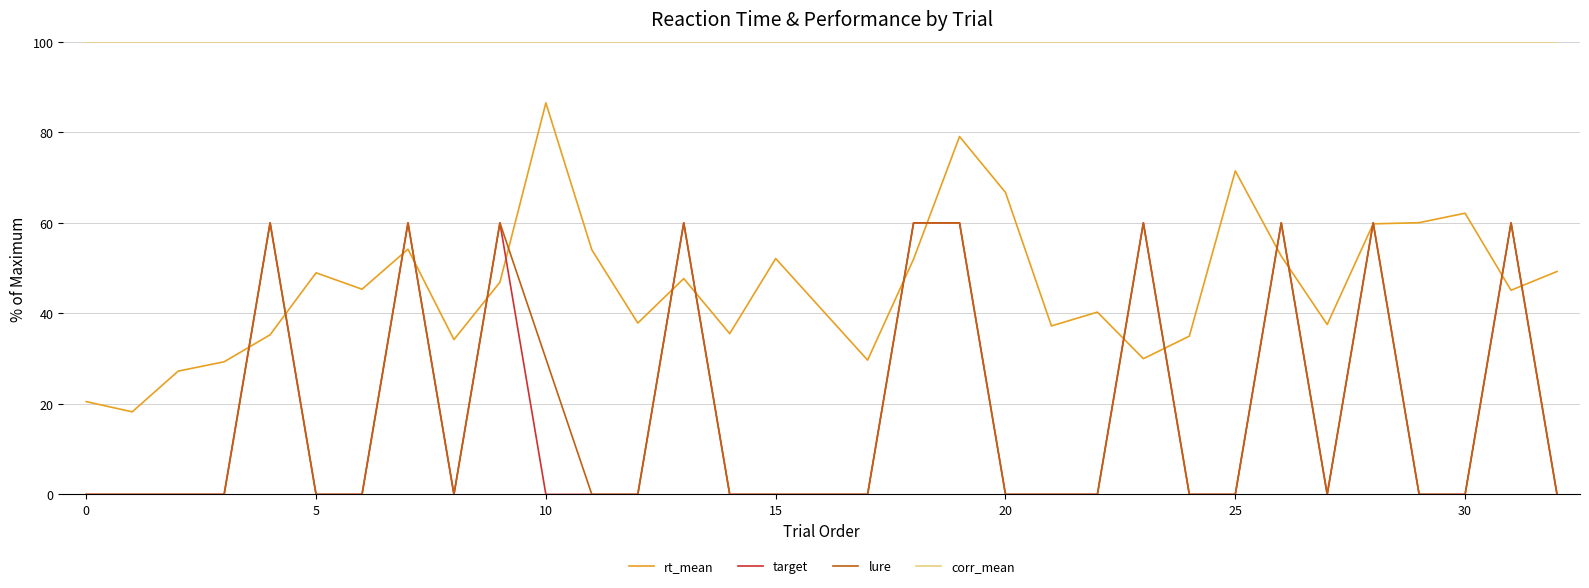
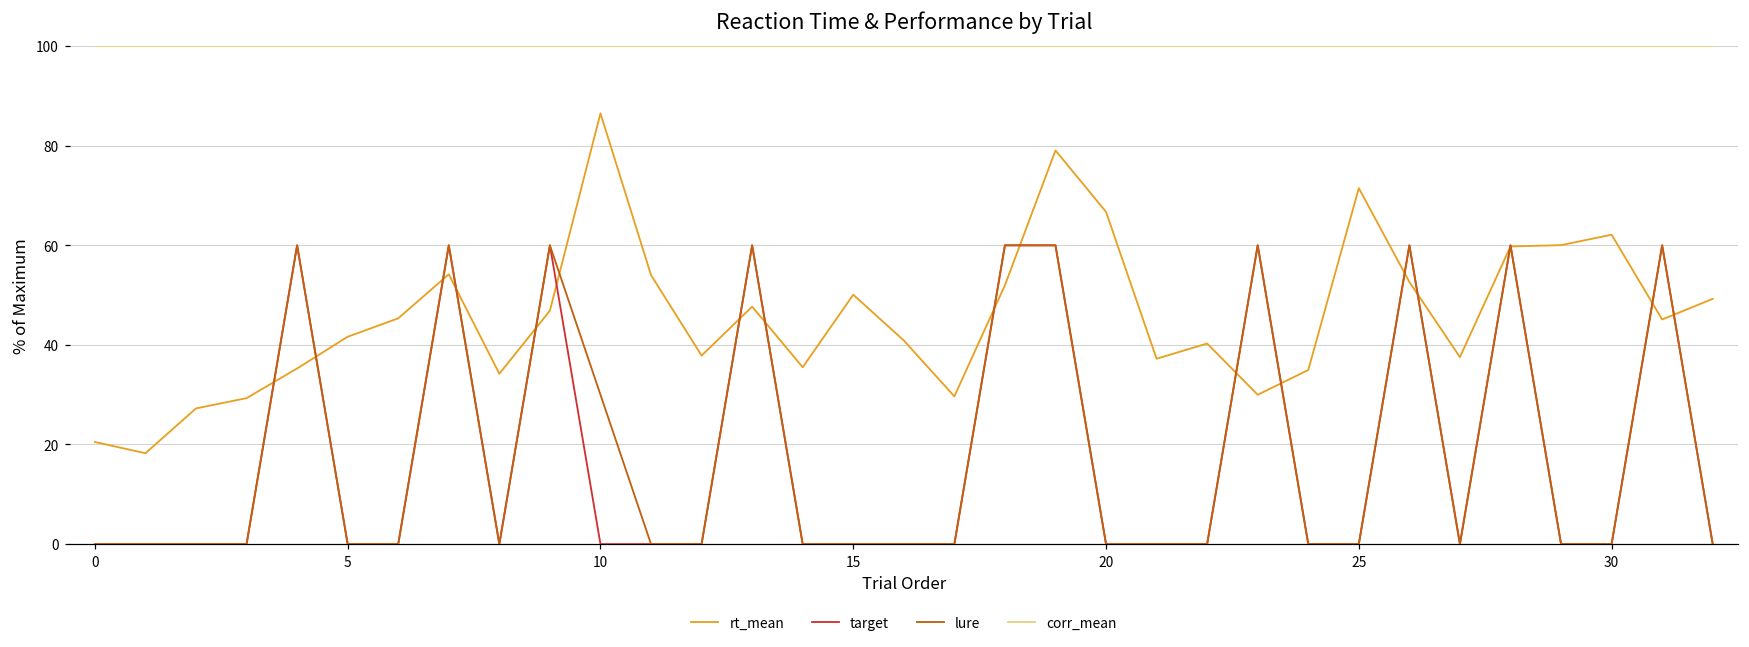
  {
    "rt_mean": {
      "0": 21,
-     "5": 49,
+     "5": 42,
      "10": 87,
-     "15": 52,
+     "15": 50,
      "20": 67,
      "25": 71,
      "30": 62
    },
    "corr_mean": {
      "0": 100,
      "5": 100,
      "10": 100,
      "15": 100,
      "20": 100,
      "25": 100,
      "30": 100
    }
  }
